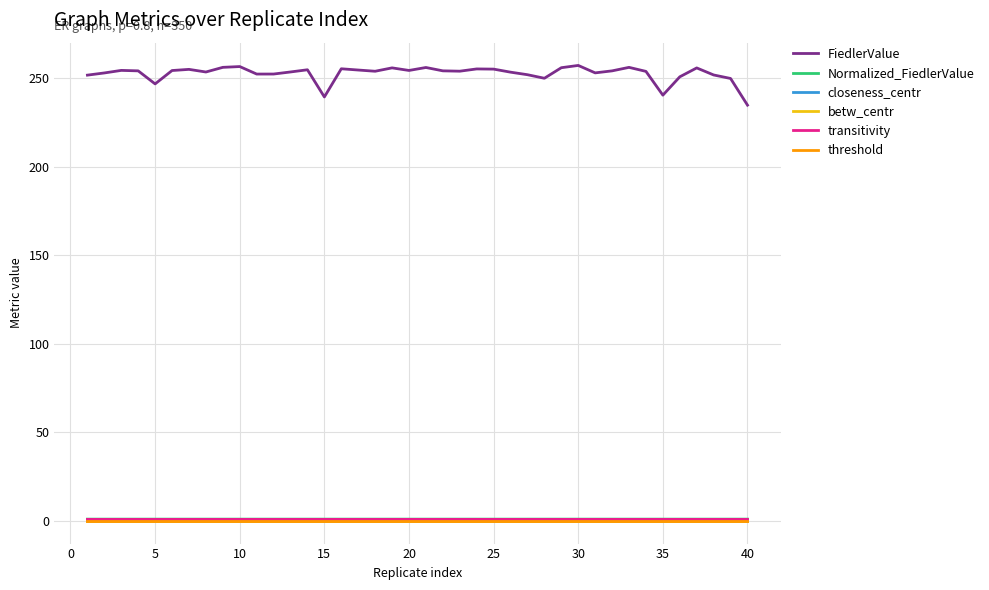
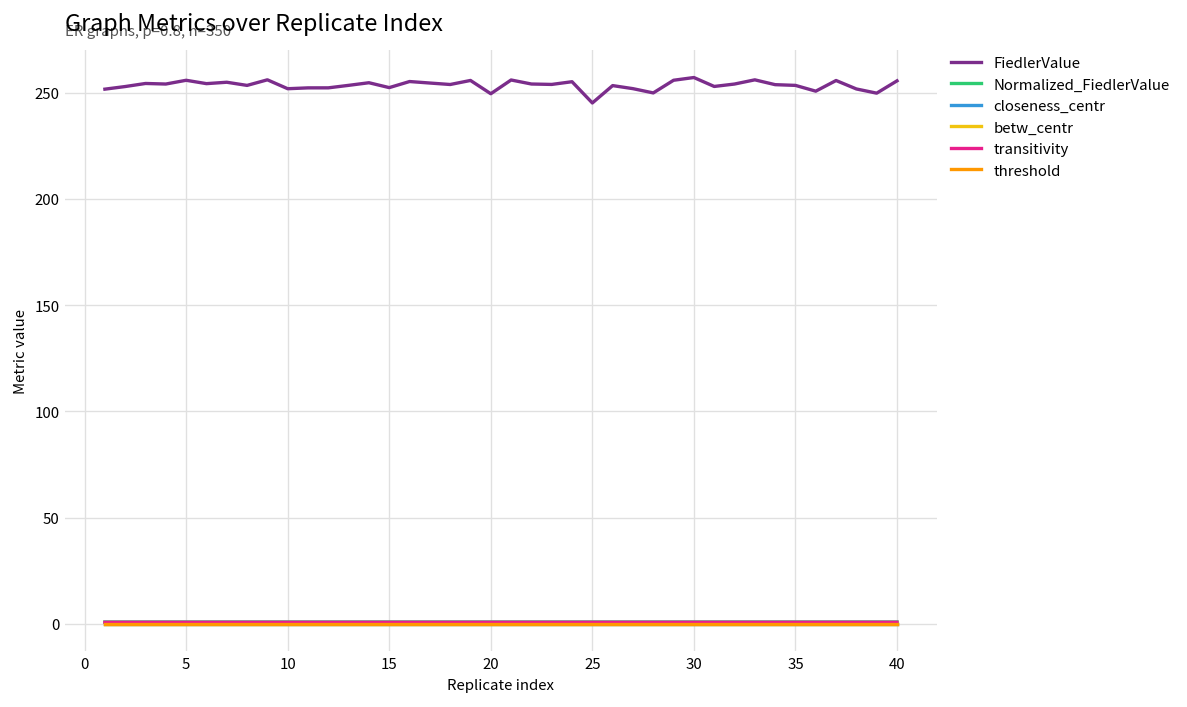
  {
    "FiedlerValue": {
-     "5": 247,
-     "10": 256,
-     "15": 239,
-     "20": 254,
-     "25": 255,
+     "5": 256,
+     "10": 252,
+     "15": 252,
+     "20": 249,
+     "25": 245,
      "30": 257,
-     "35": 240,
-     "40": 235
+     "35": 253,
+     "40": 256
    }
  }
